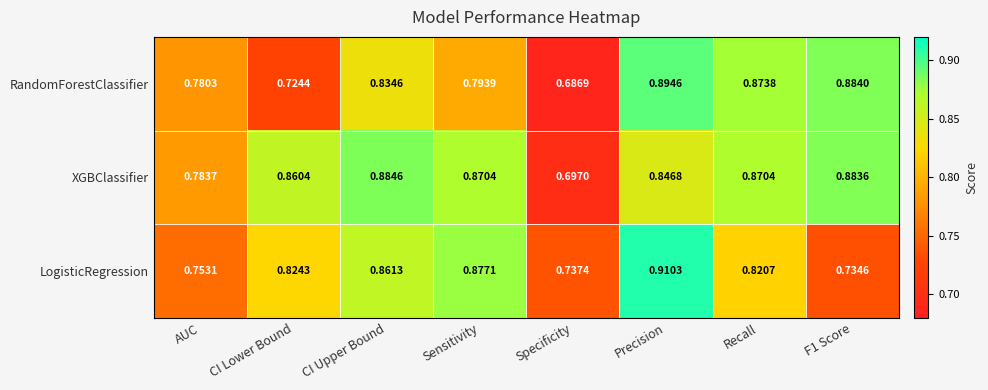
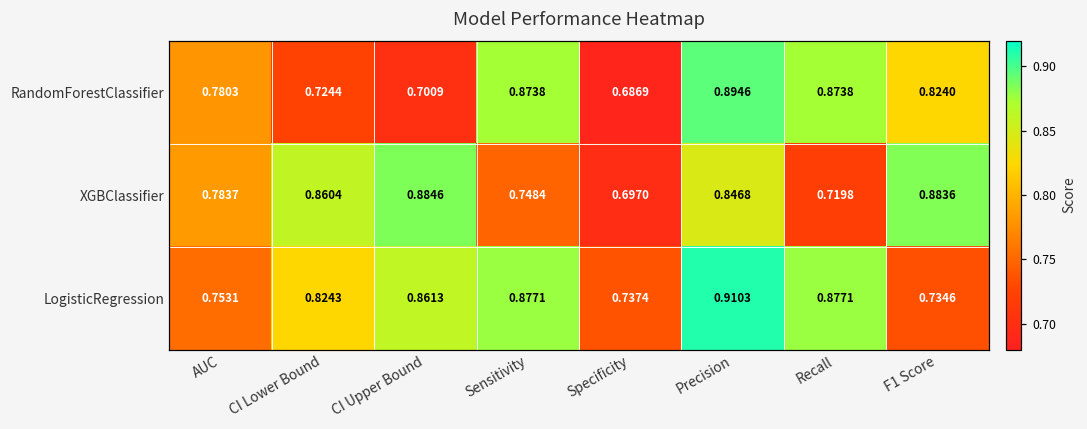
  {
    "RandomForestClassifier": {
      "AUC": 0.7803,
      "CI Lower Bound": 0.7244,
-     "CI Upper Bound": 0.8346,
-     "Sensitivity": 0.7939,
+     "CI Upper Bound": 0.7009,
+     "Sensitivity": 0.8738,
      "Specificity": 0.6869,
      "Precision": 0.8946,
      "Recall": 0.8738,
-     "F1 Score": 0.8840
+     "F1 Score": 0.8240
    },
    "XGBClassifier": {
      "AUC": 0.7837,
      "CI Lower Bound": 0.8604,
      "CI Upper Bound": 0.8846,
-     "Sensitivity": 0.8704,
+     "Sensitivity": 0.7484,
      "Specificity": 0.6970,
      "Precision": 0.8468,
-     "Recall": 0.8704,
+     "Recall": 0.7198,
      "F1 Score": 0.8836
    },
    "LogisticRegression": {
      "AUC": 0.7531,
      "CI Lower Bound": 0.8243,
      "CI Upper Bound": 0.8613,
      "Sensitivity": 0.8771,
      "Specificity": 0.7374,
      "Precision": 0.9103,
-     "Recall": 0.8207,
+     "Recall": 0.8771,
      "F1 Score": 0.7346
    }
  }
